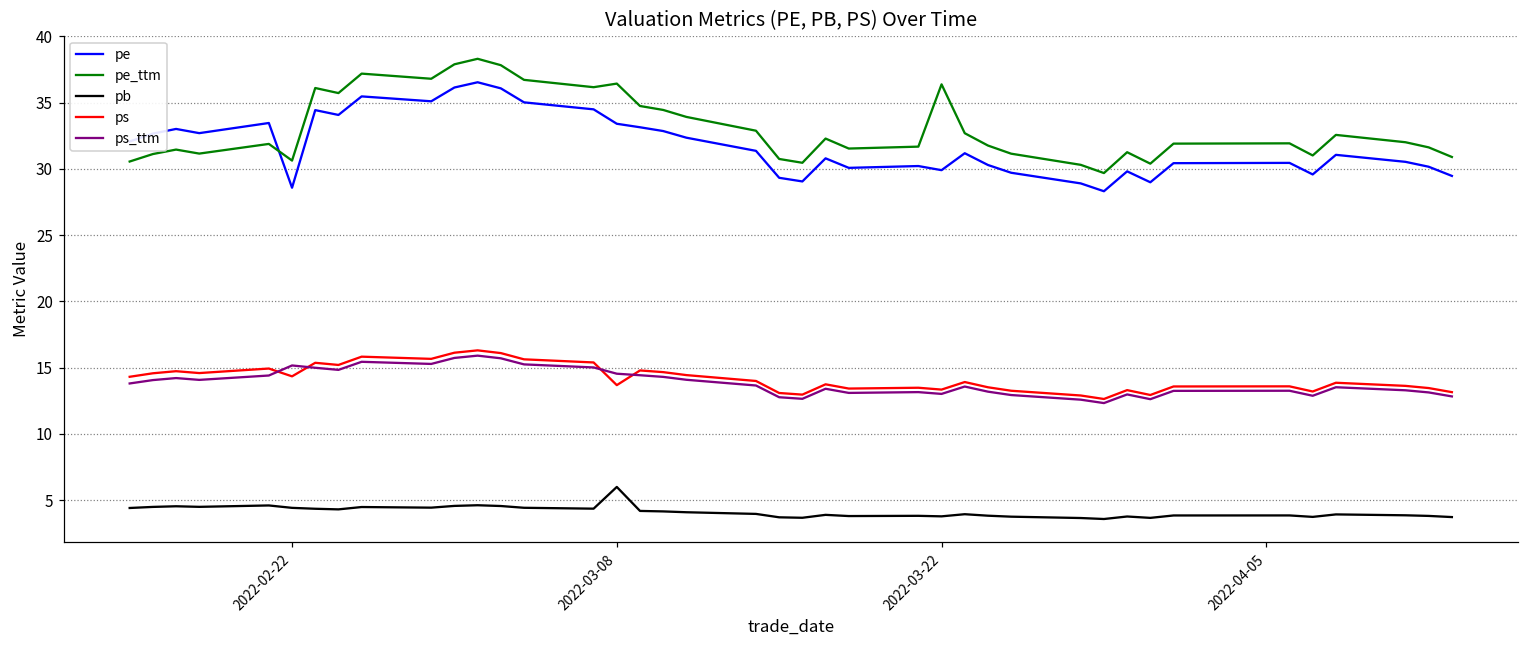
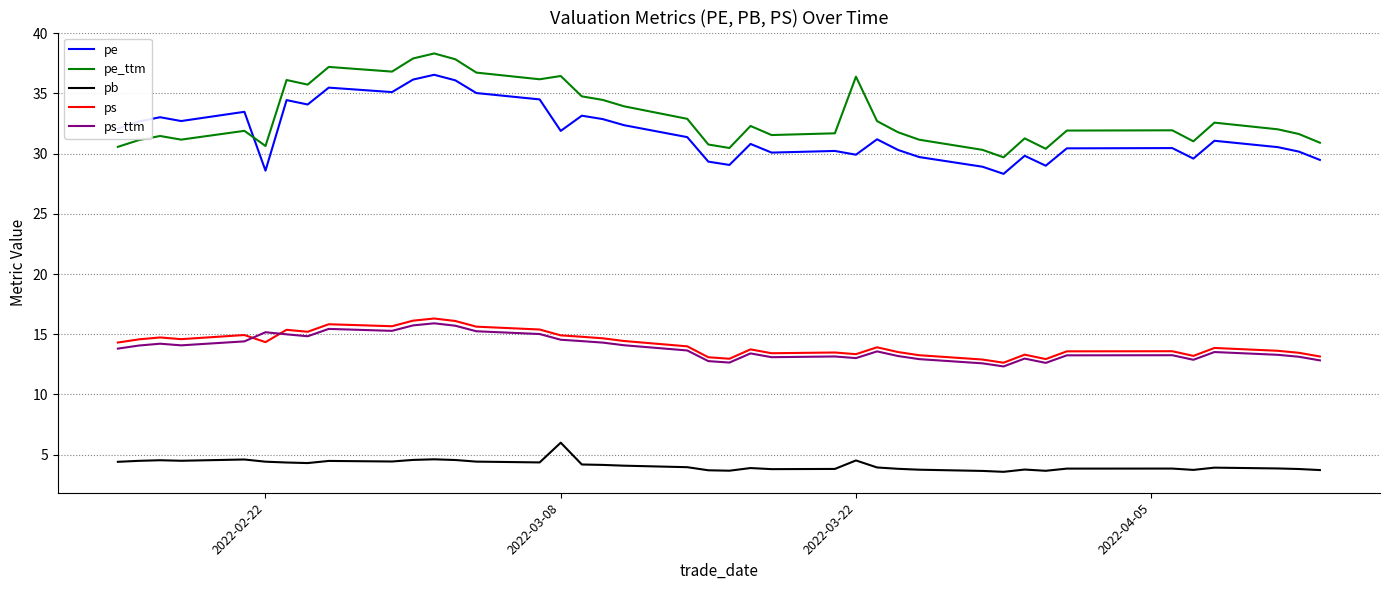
  {
    "pe": {
      "2022-02-22": 28.6,
-     "2022-03-08": 33.4,
+     "2022-03-08": 31.9,
      "2022-03-22": 29.9
    },
    "pe_ttm": {
      "2022-02-22": 30.6,
      "2022-03-08": 36.4,
      "2022-03-22": 36.4
    },
    "pb": {
      "2022-02-22": 4.4,
      "2022-03-08": 6.0,
-     "2022-03-22": 3.8
+     "2022-03-22": 4.5
    },
    "ps": {
      "2022-02-22": 14.3,
-     "2022-03-08": 13.7,
+     "2022-03-08": 14.9,
      "2022-03-22": 13.3
    },
    "ps_ttm": {
      "2022-02-22": 15.2,
      "2022-03-08": 14.5,
      "2022-03-22": 13.0
    }
  }
